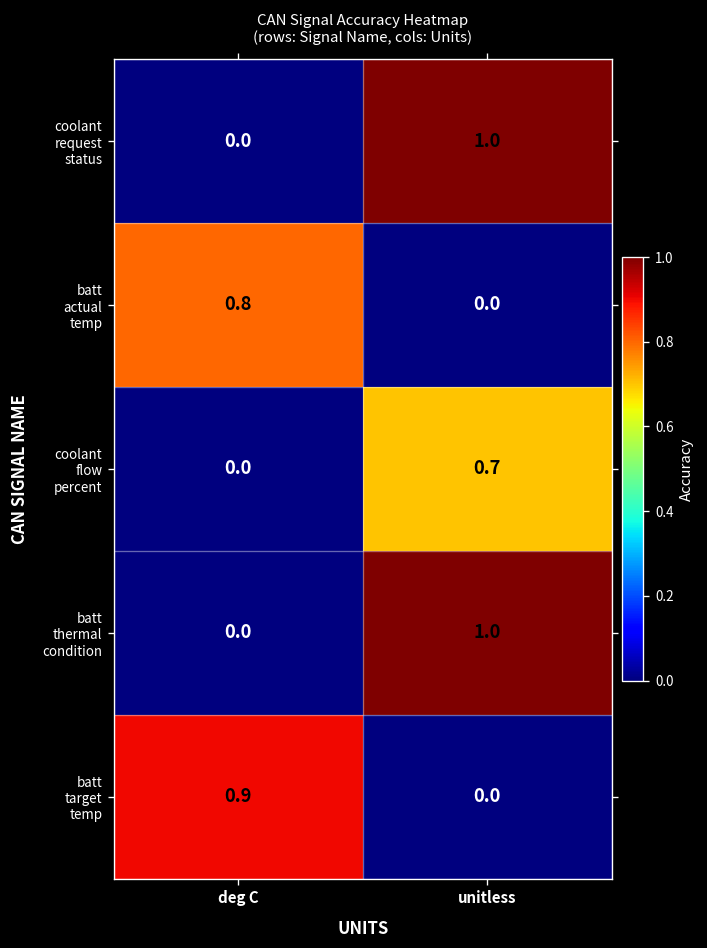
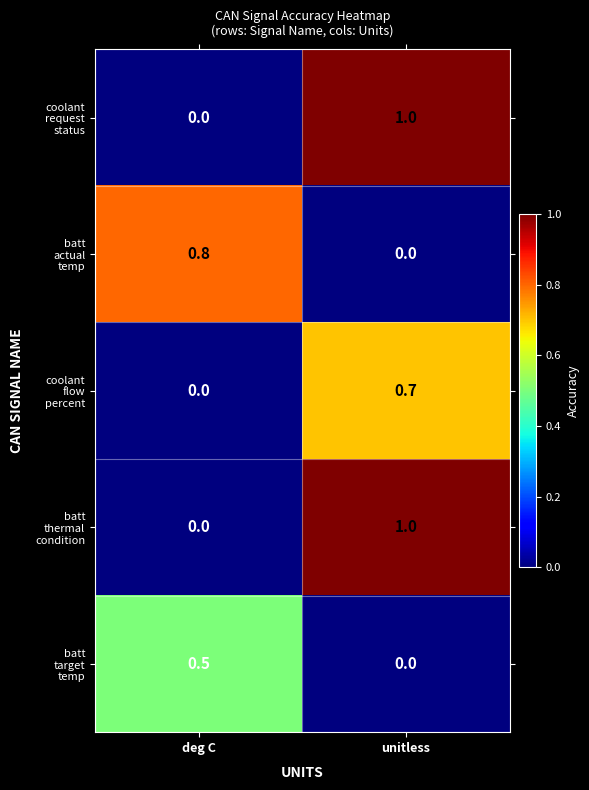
  {
    "coolant request status": {
      "deg C": 0.0,
      "unitless": 1.0
    },
    "batt actual temp": {
      "deg C": 0.8,
      "unitless": 0.0
    },
    "coolant flow percent": {
      "deg C": 0.0,
      "unitless": 0.7
    },
    "batt thermal condition": {
      "deg C": 0.0,
      "unitless": 1.0
    },
    "batt target temp": {
-     "deg C": 0.9,
+     "deg C": 0.5,
      "unitless": 0.0
    }
  }
